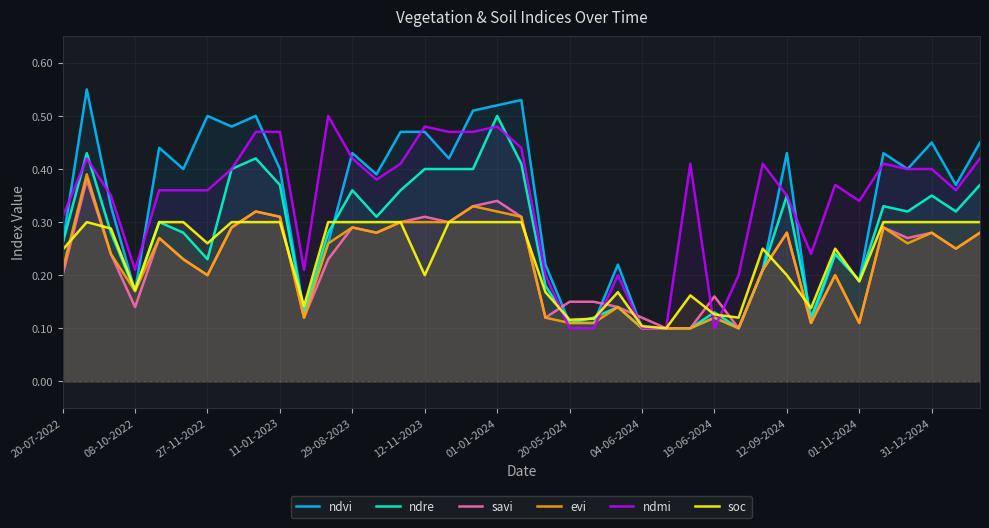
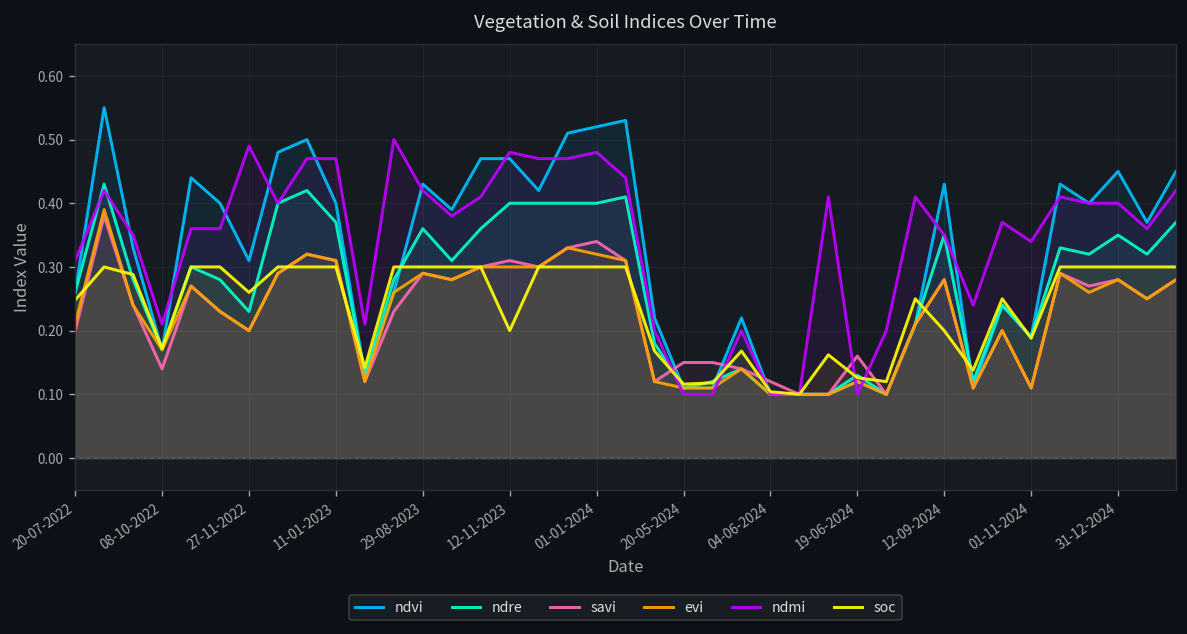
  {
    "ndvi": {
-     "27-11-2022": 0.50,
+     "27-11-2022": 0.31,
      "11-01-2023": 0.40,
      "29-08-2023": 0.43,
      "12-11-2023": 0.47,
      "01-01-2024": 0.52,
      "12-09-2024": 0.43,
      "31-12-2024": 0.45
    },
    "ndre": {
      "27-11-2022": 0.23,
      "11-01-2023": 0.37,
      "29-08-2023": 0.36,
      "12-11-2023": 0.4,
-     "01-01-2024": 0.5,
+     "01-01-2024": 0.4,
      "31-12-2024": 0.35
    },
    "savi": {
      "20-07-2022": 0.20,
      "08-10-2022": 0.14,
      "12-11-2023": 0.31,
      "01-01-2024": 0.34,
      "20-05-2024": 0.15,
      "04-06-2024": 0.12,
      "19-06-2024": 0.16
    },
    "evi": {
      "20-07-2022": 0.21,
      "12-11-2023": 0.30,
      "01-01-2024": 0.32
    },
    "ndmi": {
      "20-07-2022": 0.31,
      "08-10-2022": 0.21,
-     "27-11-2022": 0.36,
+     "27-11-2022": 0.49,
      "11-01-2023": 0.47,
      "29-08-2023": 0.42,
      "12-11-2023": 0.48,
      "01-01-2024": 0.48,
      "20-05-2024": 0.10,
      "19-06-2024": 0.10,
      "01-11-2024": 0.34,
      "31-12-2024": 0.40
    },
    "soc": {
      "20-07-2022": 0.25,
      "27-11-2022": 0.26,
      "11-01-2023": 0.30,
      "29-08-2023": 0.30,
      "12-11-2023": 0.20,
      "01-01-2024": 0.30,
      "20-05-2024": 0.12,
      "12-09-2024": 0.20,
      "31-12-2024": 0.30
    }
  }
